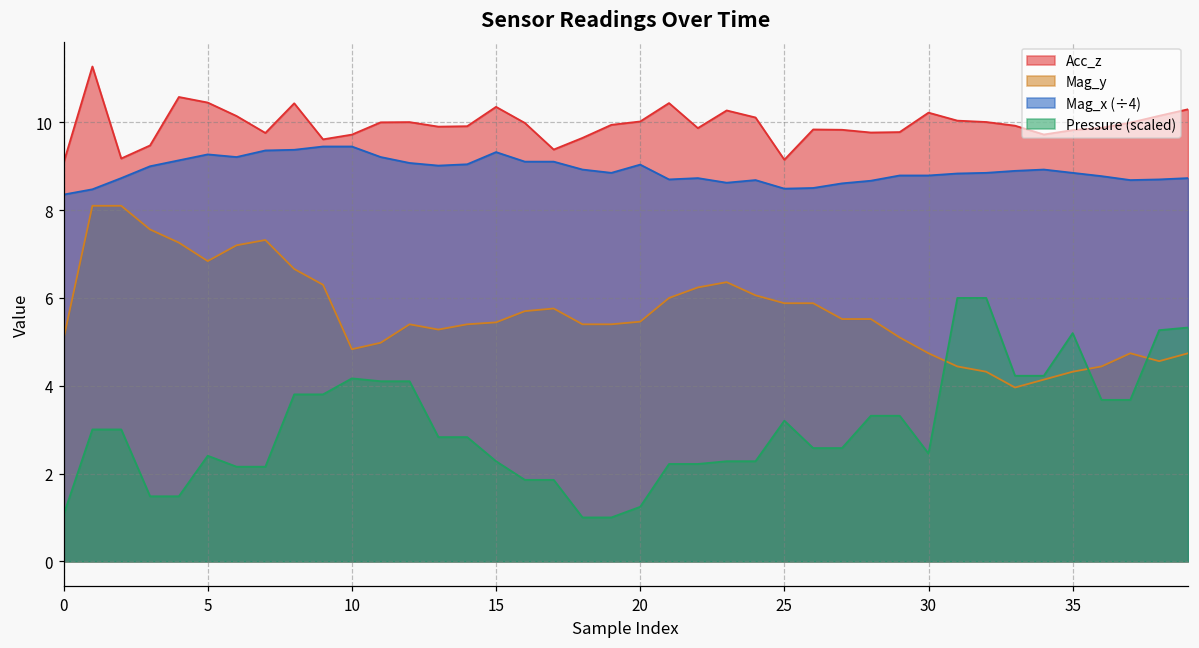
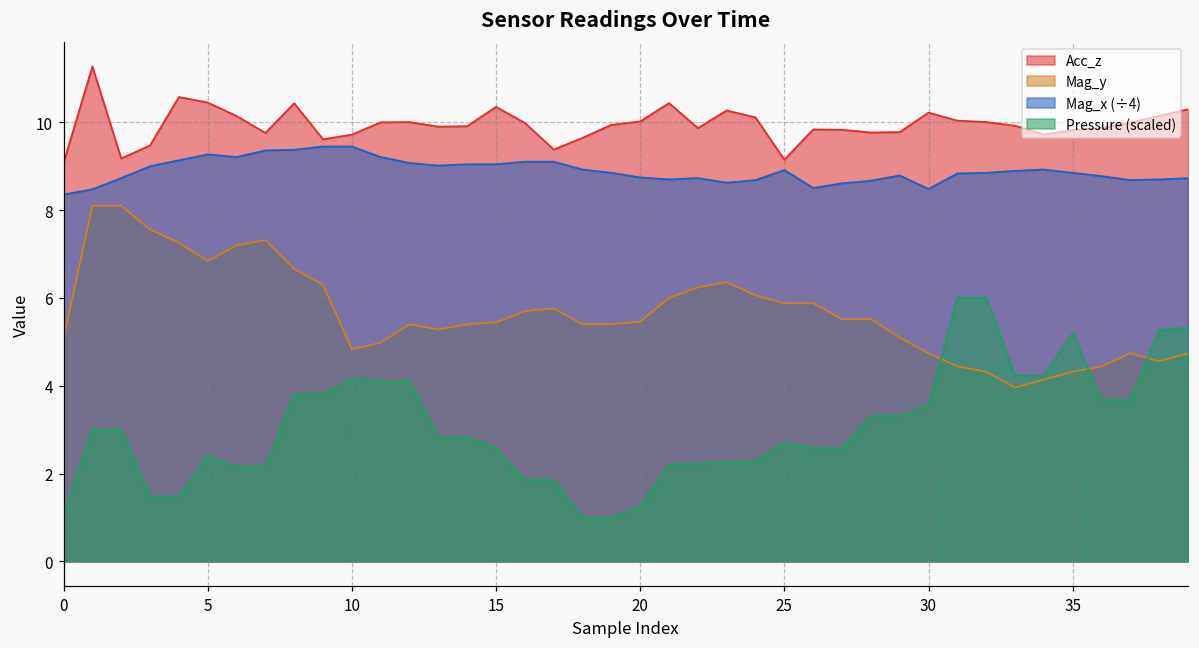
  {
    "Acc_z": {
      "0": 9.1,
      "5": 10.5,
      "10": 9.7,
      "15": 10.4,
      "20": 10.0,
      "25": 9.1,
      "30": 10.2
    },
    "Mag_y": {
      "0": 5.1,
      "5": 6.8,
      "10": 4.8,
      "15": 5.4,
      "20": 5.5,
      "25": 5.9,
      "30": 4.7,
      "35": 4.3
    },
    "Mag_x (÷4)": {
      "0": 8.4,
      "5": 9.3,
      "10": 9.5,
-     "15": 9.3,
-     "20": 9.0,
-     "25": 8.5,
-     "30": 8.8,
+     "15": 9.0,
+     "20": 8.7,
+     "25": 8.9,
+     "30": 8.5,
      "35": 8.8
    },
    "Pressure (scaled)": {
      "0": 1.1,
      "5": 2.4,
      "10": 4.2,
-     "15": 2.3,
+     "15": 2.6,
      "20": 1.2,
-     "25": 3.2,
-     "30": 2.5,
+     "25": 2.7,
+     "30": 3.6,
      "35": 5.2
    }
  }
